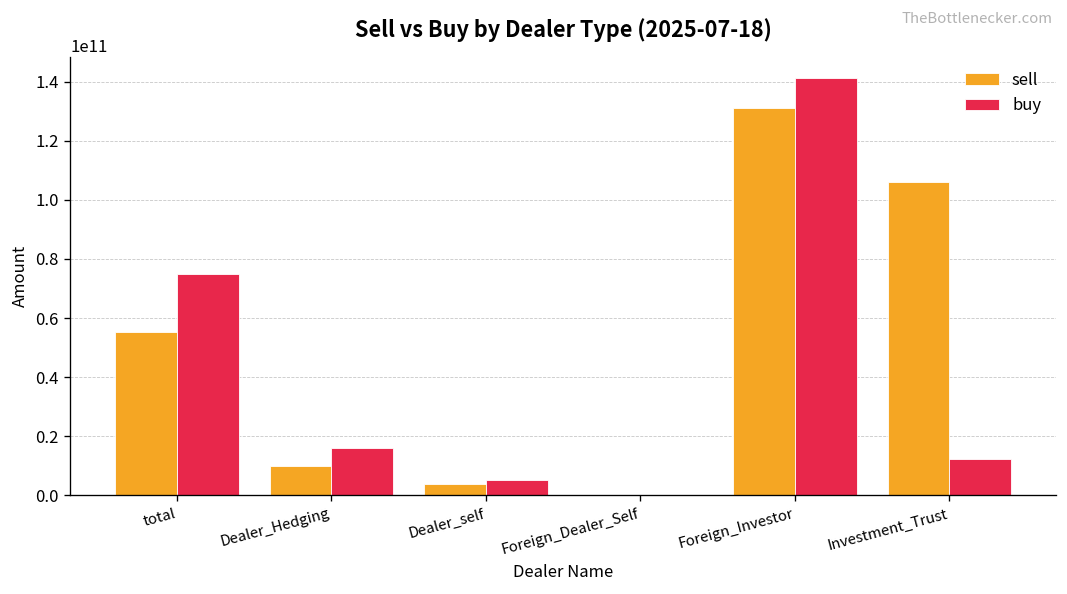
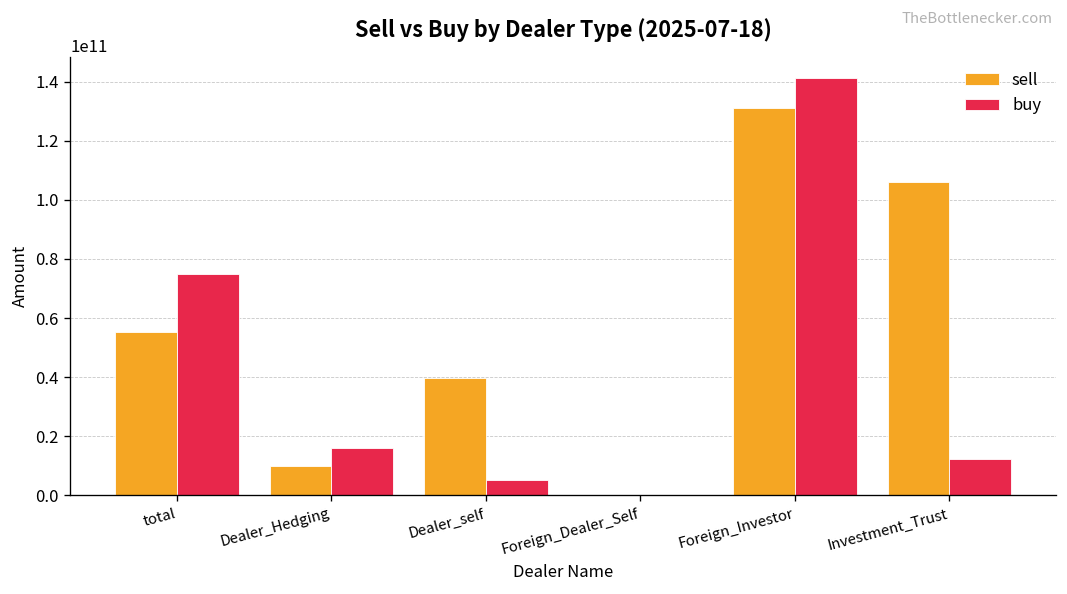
  {
    "sell": {
      "total": 55000000000,
      "Dealer_Hedging": 10000000000,
-     "Dealer_self": 4000000000,
+     "Dealer_self": 40000000000,
      "Foreign_Dealer_Self": 0,
      "Foreign_Investor": 131000000000,
      "Investment_Trust": 106000000000
    },
    "buy": {
      "total": 75000000000,
      "Dealer_Hedging": 16000000000,
      "Dealer_self": 5000000000,
      "Foreign_Dealer_Self": 0,
      "Foreign_Investor": 141000000000,
      "Investment_Trust": 12000000000
    }
  }
